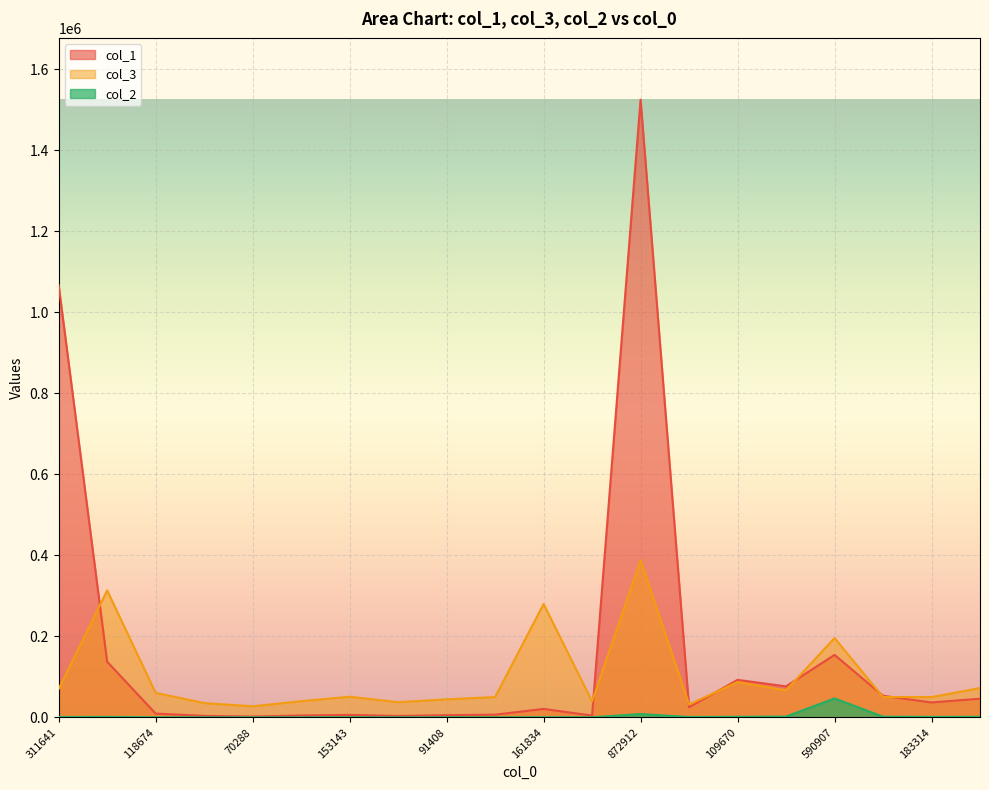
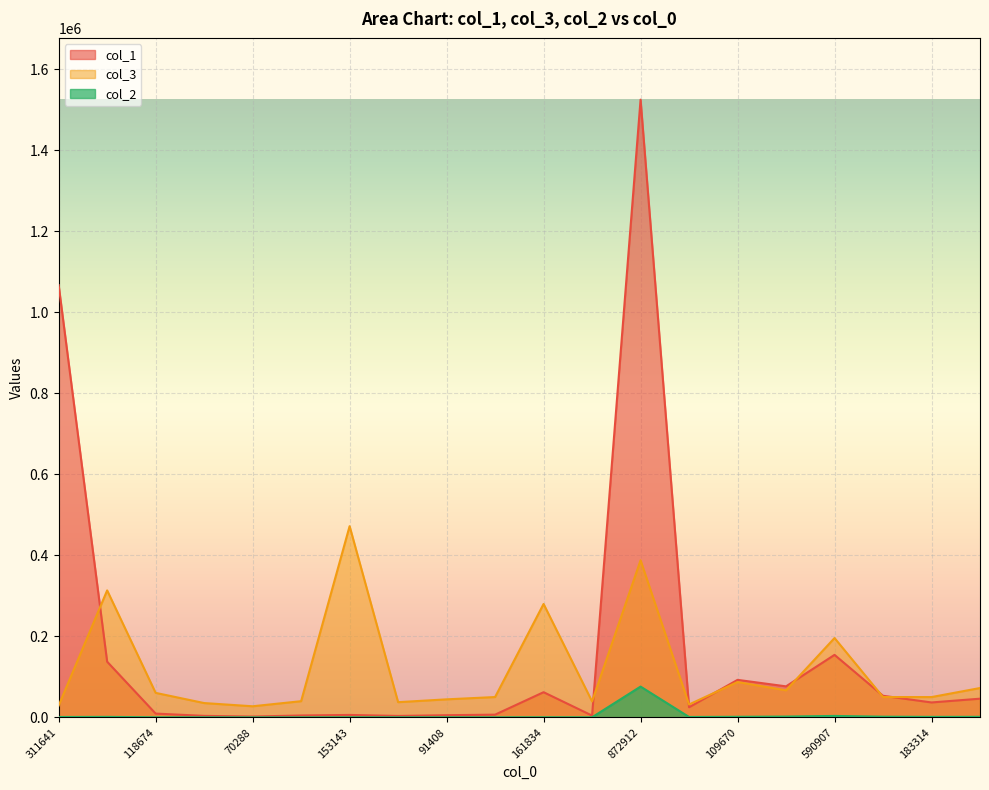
  {
    "col_1": {
      "311641": 1070000,
      "118674": 10000,
-     "161834": 20000,
+     "161834": 60000,
      "872912": 1530000,
      "590907": 150000,
      "183314": 40000
    },
    "col_3": {
-     "311641": 70000,
+     "311641": 30000,
      "118674": 60000,
      "70288": 30000,
-     "153143": 50000,
+     "153143": 470000,
      "91408": 40000,
      "161834": 280000,
      "872912": 390000,
      "590907": 200000,
      "183314": 50000
    },
    "col_2": {
      "311641": 0,
      "118674": 0,
      "161834": 0,
-     "872912": 10000,
+     "872912": 80000,
      "109670": 0,
-     "590907": 50000,
+     "590907": 0,
      "183314": 0
    }
  }
